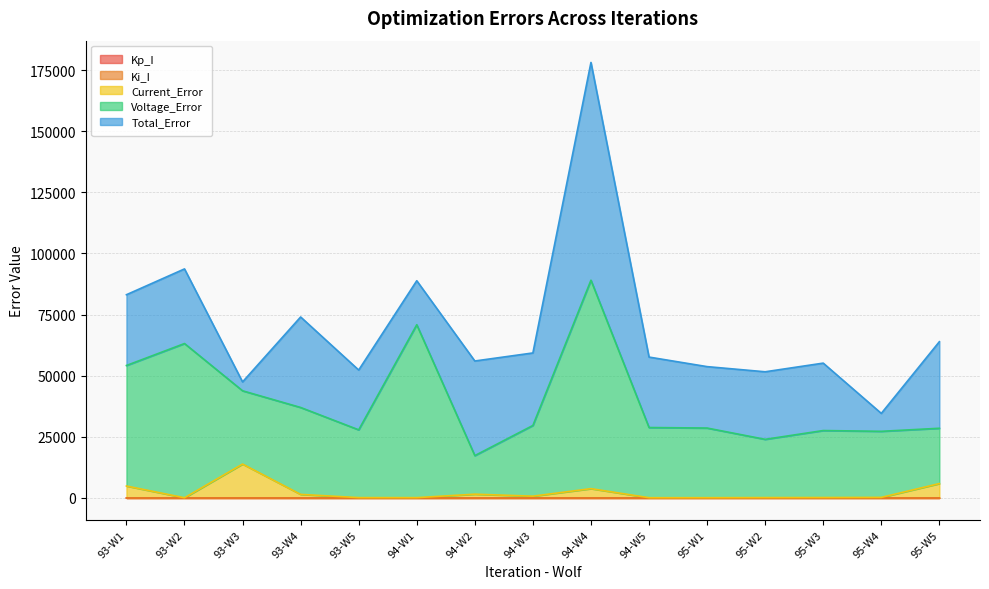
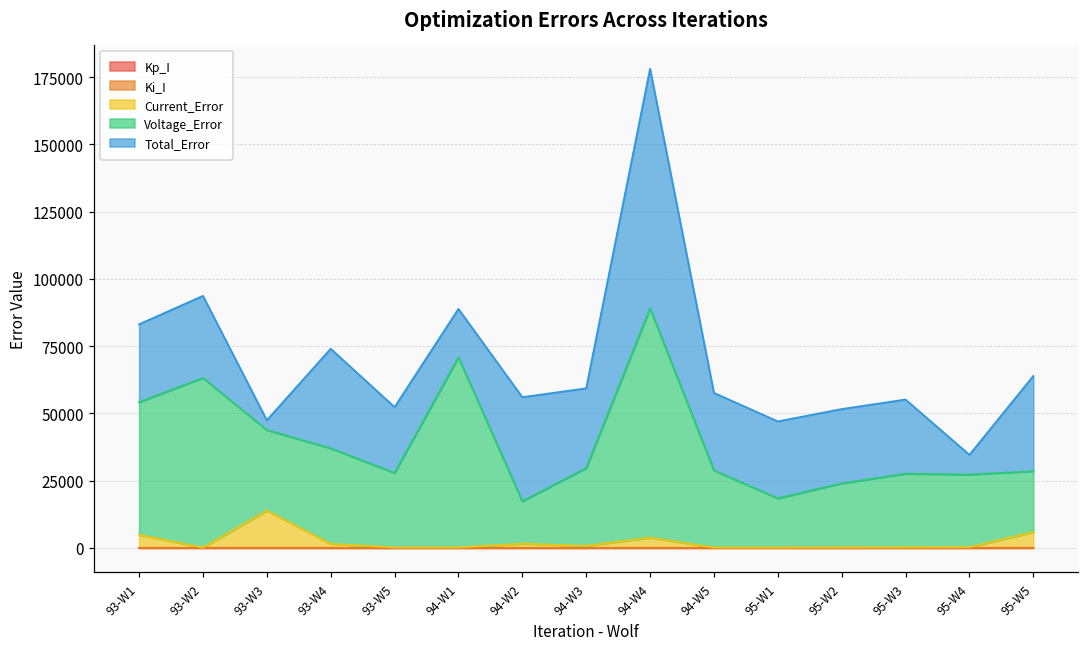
  {
    "Ki_I": {
      "93-W1": 0,
      "93-W3": 0,
      "93-W4": 0,
      "94-W2": 0,
      "94-W4": 0,
      "95-W5": 0
    },
    "Current_Error": {
      "93-W1": 5000,
      "93-W3": 14000,
      "93-W4": 1000,
      "94-W2": 2000,
      "94-W4": 4000,
      "95-W5": 6000
    },
    "Voltage_Error": {
      "93-W1": 49000,
      "93-W2": 63000,
      "93-W3": 30000,
      "93-W4": 36000,
      "93-W5": 28000,
      "94-W1": 71000,
      "94-W2": 16000,
      "94-W3": 29000,
      "94-W4": 85000,
      "94-W5": 29000,
-     "95-W1": 28000,
+     "95-W1": 18000,
      "95-W2": 24000,
      "95-W3": 27000,
      "95-W4": 27000,
      "95-W5": 23000
    },
    "Total_Error": {
      "93-W1": 29000,
      "93-W2": 31000,
      "93-W3": 4000,
      "93-W4": 37000,
      "93-W5": 24000,
      "94-W1": 18000,
      "94-W2": 39000,
      "94-W3": 30000,
      "94-W4": 89000,
      "94-W5": 29000,
-     "95-W1": 25000,
+     "95-W1": 29000,
      "95-W2": 28000,
      "95-W3": 28000,
      "95-W4": 7000,
      "95-W5": 35000
    }
  }
